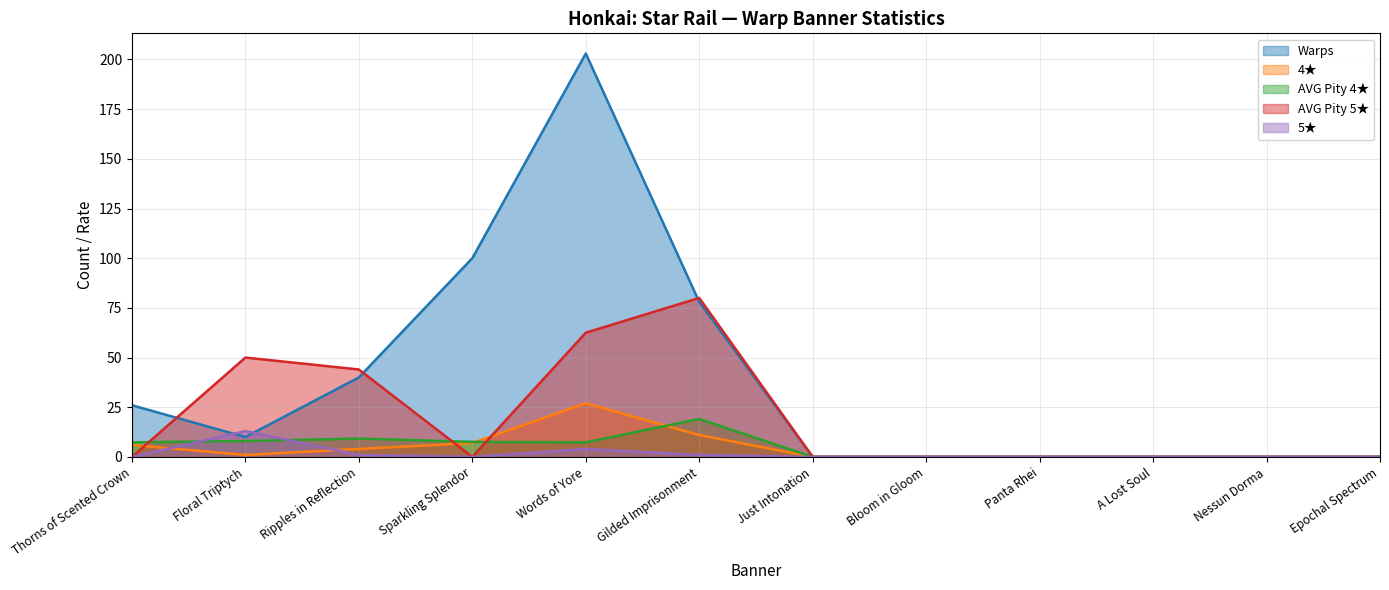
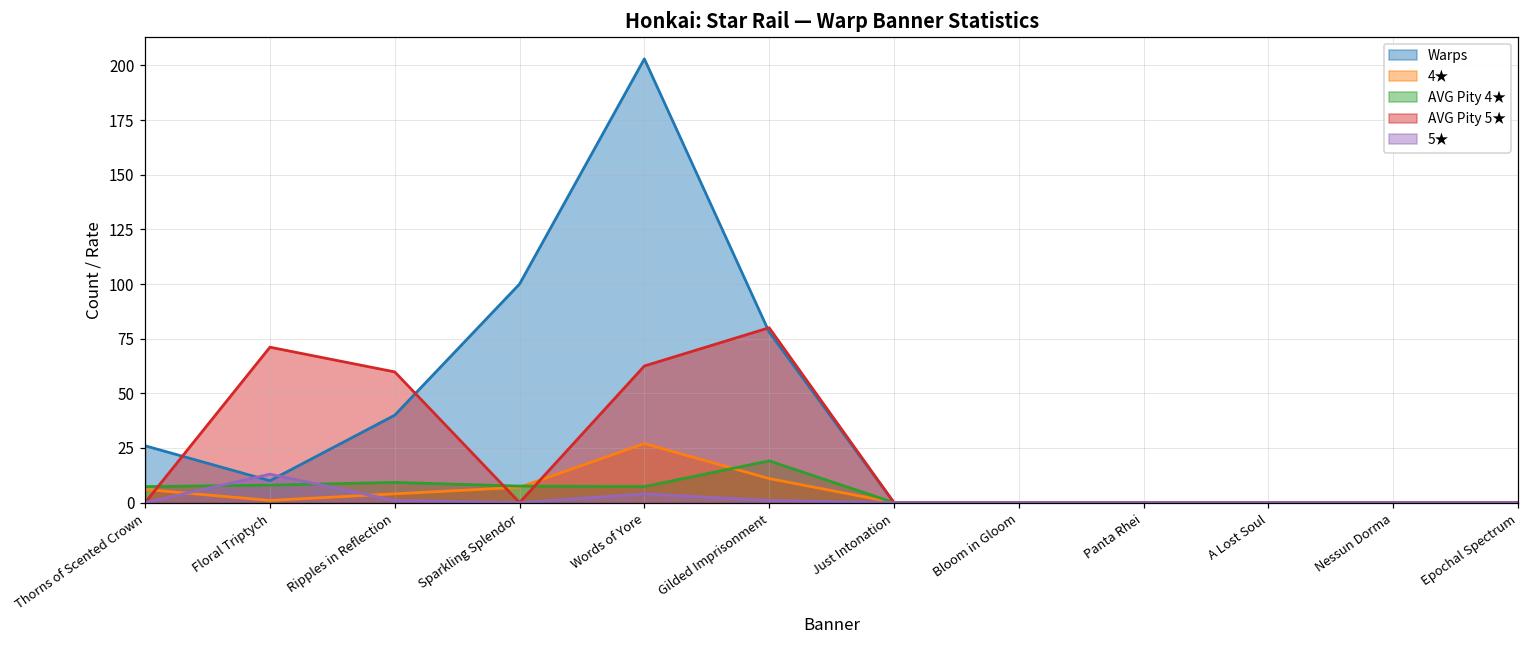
  {
    "Warps": {
      "Thorns of Scented Crown": 26,
      "Floral Triptych": 10,
      "Ripples in Reflection": 40,
      "Sparkling Splendor": 100,
      "Words of Yore": 203,
      "Gilded Imprisonment": 78
    },
    "4★": {
      "Thorns of Scented Crown": 6,
      "Floral Triptych": 1,
      "Ripples in Reflection": 4,
      "Words of Yore": 27,
      "Gilded Imprisonment": 11
    },
    "AVG Pity 4★": {
      "Thorns of Scented Crown": 7,
      "Floral Triptych": 8,
      "Ripples in Reflection": 9,
      "Words of Yore": 7,
      "Gilded Imprisonment": 19
    },
    "AVG Pity 5★": {
-     "Floral Triptych": 50,
-     "Ripples in Reflection": 44,
+     "Floral Triptych": 71,
+     "Ripples in Reflection": 60,
      "Words of Yore": 63,
      "Gilded Imprisonment": 80
    },
    "5★": {
      "Floral Triptych": 13,
      "Ripples in Reflection": 1,
      "Words of Yore": 4,
      "Gilded Imprisonment": 1
    }
  }
